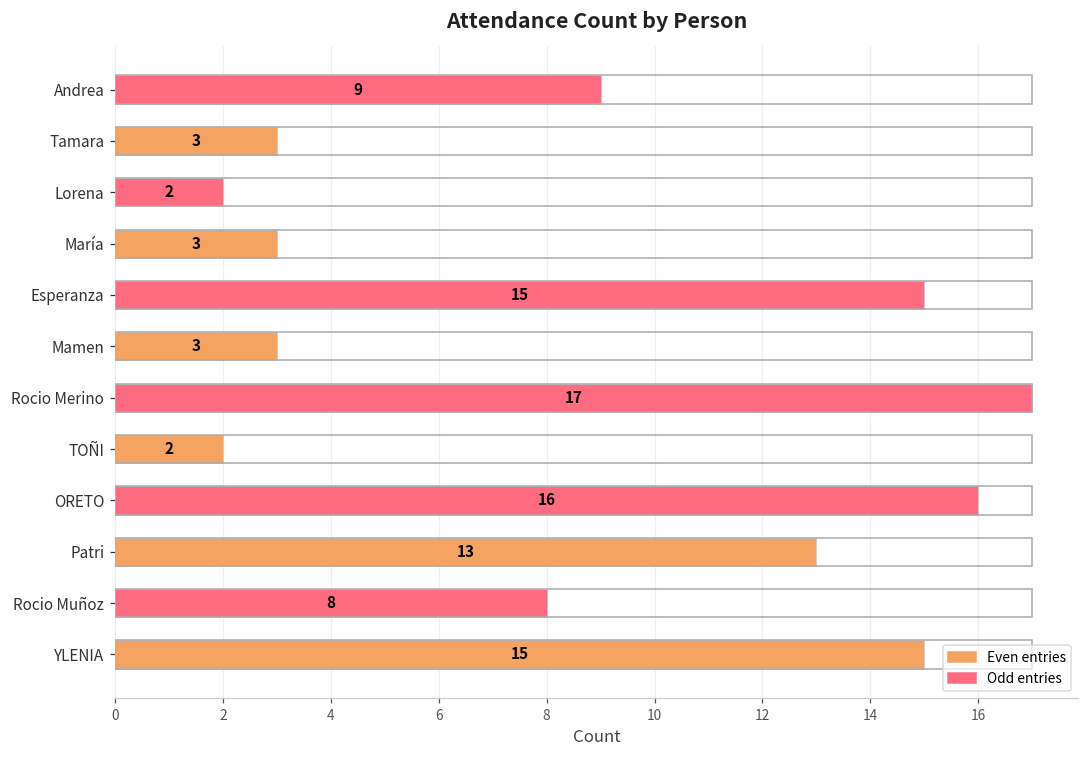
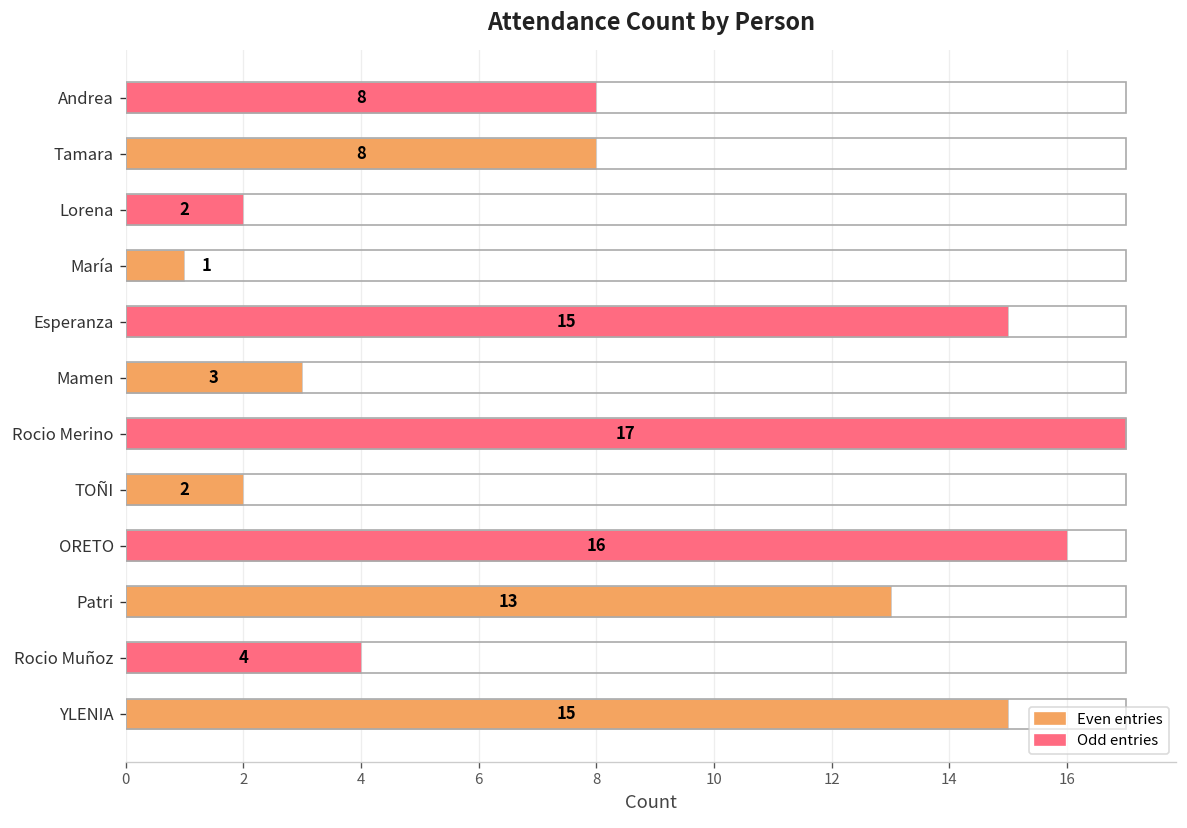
  {
-   "Andrea": 9,
-   "Tamara": 3,
+   "Andrea": 8,
+   "Tamara": 8,
    "Lorena": 2,
-   "María": 3,
+   "María": 1,
    "Esperanza": 15,
    "Mamen": 3,
    "Rocio Merino": 17,
    "TOÑI": 2,
    "ORETO": 16,
    "Patri": 13,
-   "Rocio Muñoz": 8,
+   "Rocio Muñoz": 4,
    "YLENIA": 15
  }
